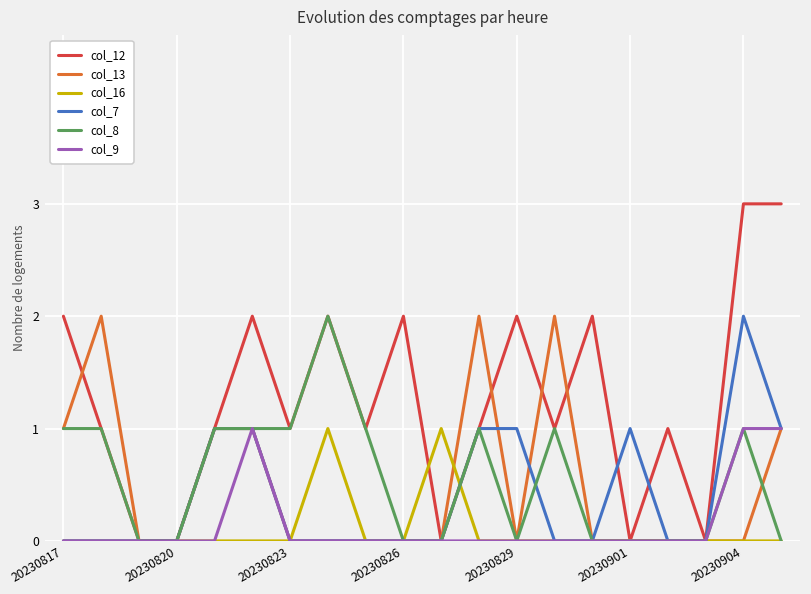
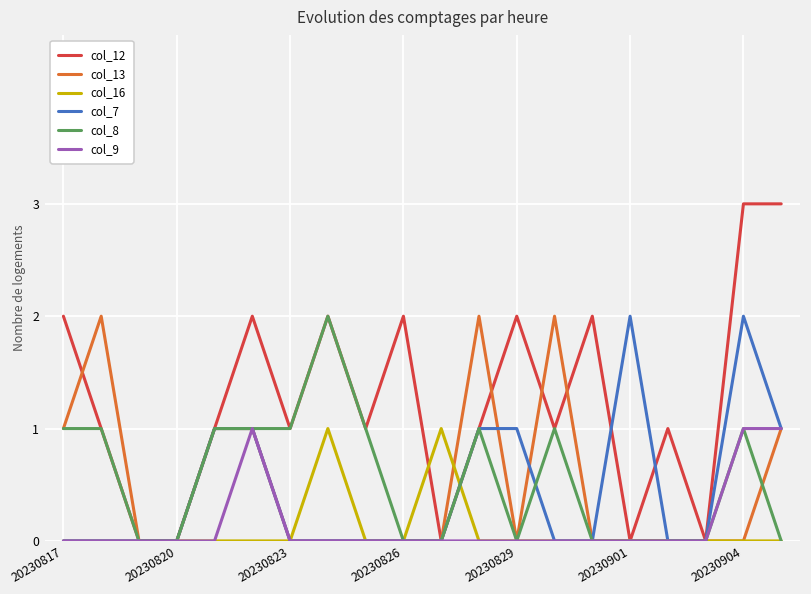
  {
    "col_7": {
      "20230829": 1,
-     "20230901": 1,
+     "20230901": 2,
      "20230904": 2
    }
  }
